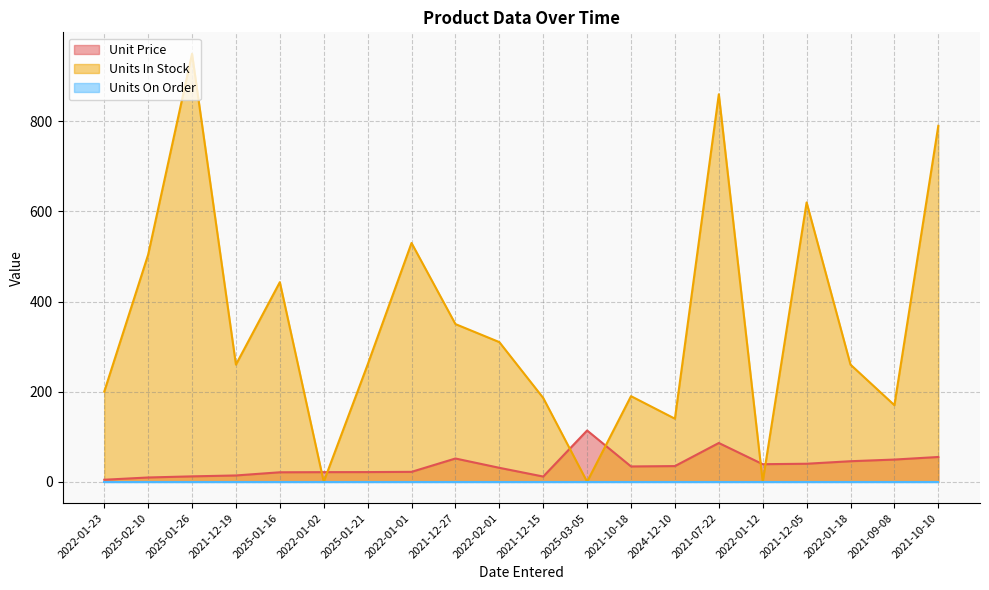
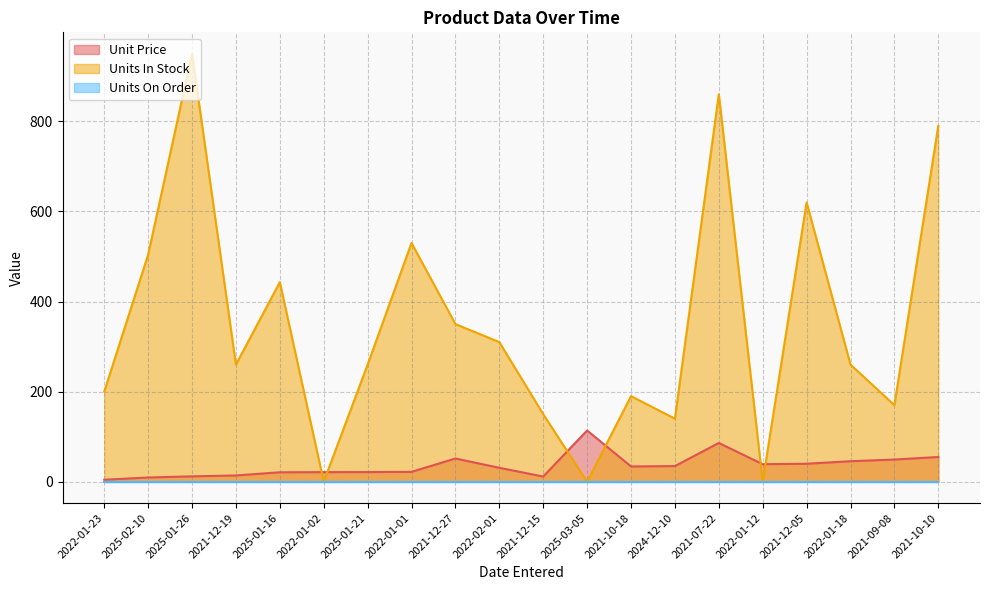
  {
    "Unit Price": {
      "2025-02-10": 10,
      "2025-01-26": 10,
      "2021-12-19": 10,
      "2025-01-16": 20,
      "2022-01-02": 20,
      "2025-01-21": 20,
      "2022-01-01": 20,
      "2021-12-27": 50,
      "2022-02-01": 30,
      "2021-12-15": 10,
      "2025-03-05": 110,
      "2021-10-18": 30,
      "2024-12-10": 30,
      "2021-07-22": 90,
      "2022-01-12": 40,
      "2021-12-05": 40,
      "2022-01-18": 50,
      "2021-09-08": 50,
      "2021-10-10": 60
    },
    "Units In Stock": {
      "2022-01-23": 200,
      "2025-02-10": 500,
      "2021-12-19": 260,
      "2025-01-16": 440,
      "2025-01-21": 260,
      "2022-01-01": 530,
      "2021-12-27": 350,
      "2022-02-01": 310,
-     "2021-12-15": 190,
+     "2021-12-15": 150,
      "2021-10-18": 190,
      "2024-12-10": 140,
      "2021-07-22": 860,
      "2021-12-05": 620,
      "2022-01-18": 260,
      "2021-09-08": 170,
      "2021-10-10": 790
    },
    "Units On Order": {
      "2025-02-10": 0,
      "2025-01-26": 0,
      "2021-12-19": 0,
      "2025-01-16": 0,
      "2025-01-21": 0,
      "2022-01-01": 0,
      "2021-12-27": 0,
      "2022-02-01": 0,
      "2021-12-15": 0,
      "2021-10-18": 0,
      "2024-12-10": 0,
      "2021-07-22": 0,
      "2021-12-05": 0,
      "2022-01-18": 0,
      "2021-09-08": 0,
      "2021-10-10": 0
    }
  }
